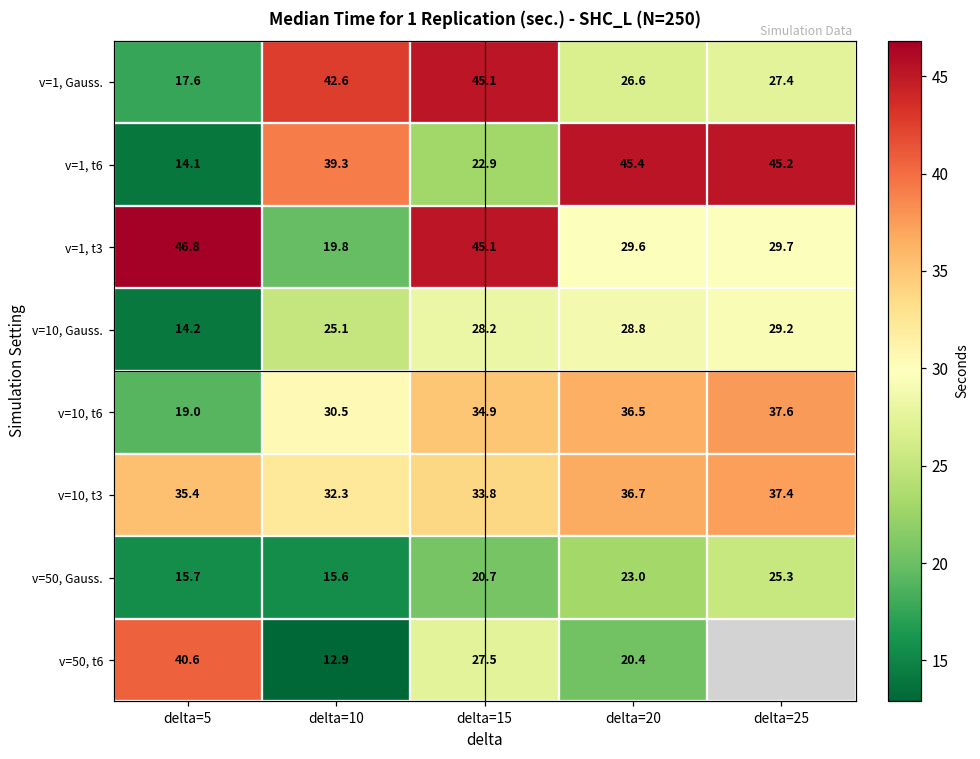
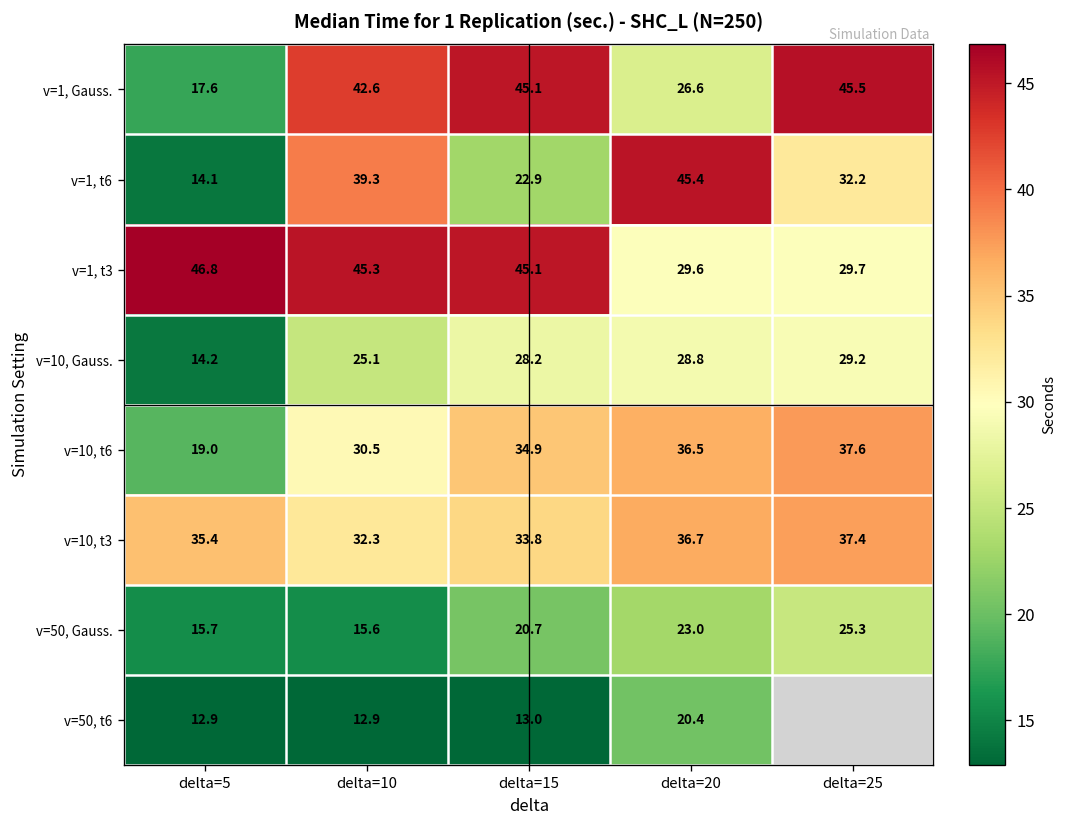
  {
    "v=1, Gauss.": {
      "delta=5": 17.6,
      "delta=10": 42.6,
      "delta=15": 45.1,
      "delta=20": 26.6,
-     "delta=25": 27.4
+     "delta=25": 45.5
    },
    "v=1, t6": {
      "delta=5": 14.1,
      "delta=10": 39.3,
      "delta=15": 22.9,
      "delta=20": 45.4,
-     "delta=25": 45.2
+     "delta=25": 32.2
    },
    "v=1, t3": {
      "delta=5": 46.8,
-     "delta=10": 19.8,
+     "delta=10": 45.3,
      "delta=15": 45.1,
      "delta=20": 29.6,
      "delta=25": 29.7
    },
    "v=10, Gauss.": {
      "delta=5": 14.2,
      "delta=10": 25.1,
      "delta=15": 28.2,
      "delta=20": 28.8,
      "delta=25": 29.2
    },
    "v=10, t6": {
      "delta=5": 19.0,
      "delta=10": 30.5,
      "delta=15": 34.9,
      "delta=20": 36.5,
      "delta=25": 37.6
    },
    "v=10, t3": {
      "delta=5": 35.4,
      "delta=10": 32.3,
      "delta=15": 33.8,
      "delta=20": 36.7,
      "delta=25": 37.4
    },
    "v=50, Gauss.": {
      "delta=5": 15.7,
      "delta=10": 15.6,
      "delta=15": 20.7,
      "delta=20": 23.0,
      "delta=25": 25.3
    },
    "v=50, t6": {
-     "delta=5": 40.6,
+     "delta=5": 12.9,
      "delta=10": 12.9,
-     "delta=15": 27.5,
+     "delta=15": 13.0,
      "delta=20": 20.4
    }
  }
